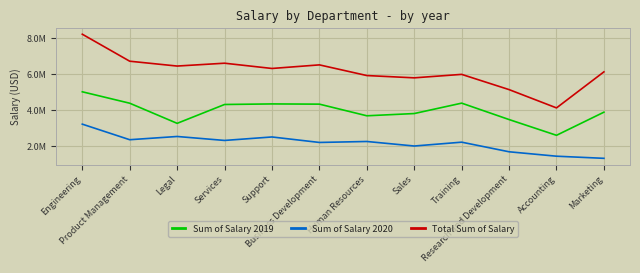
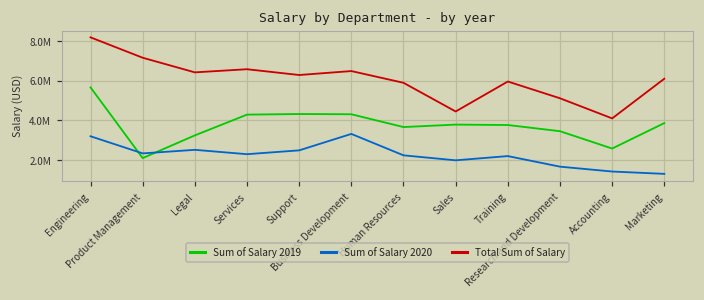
  {
    "Sum of Salary 2019": {
-     "Engineering": 5000000,
-     "Product Management": 4400000,
+     "Engineering": 5700000,
+     "Product Management": 2100000,
      "Legal": 3200000,
      "Services": 4300000,
      "Support": 4300000,
      "Business Development": 4300000,
      "Human Resources": 3700000,
      "Sales": 3800000,
-     "Training": 4400000,
+     "Training": 3800000,
      "Research and Development": 3500000,
      "Accounting": 2600000,
      "Marketing": 3900000
    },
    "Sum of Salary 2020": {
      "Engineering": 3200000,
      "Product Management": 2300000,
      "Legal": 2500000,
      "Services": 2300000,
      "Support": 2500000,
-     "Business Development": 2200000,
+     "Business Development": 3300000,
      "Human Resources": 2200000,
      "Sales": 2000000,
      "Training": 2200000,
      "Research and Development": 1700000,
      "Accounting": 1400000,
      "Marketing": 1300000
    },
    "Total Sum of Salary": {
      "Engineering": 8200000,
-     "Product Management": 6700000,
+     "Product Management": 7200000,
      "Legal": 6400000,
      "Services": 6600000,
      "Support": 6300000,
      "Business Development": 6500000,
      "Human Resources": 5900000,
-     "Sales": 5800000,
+     "Sales": 4500000,
      "Training": 6000000,
      "Research and Development": 5100000,
      "Accounting": 4100000,
      "Marketing": 6100000
    }
  }
